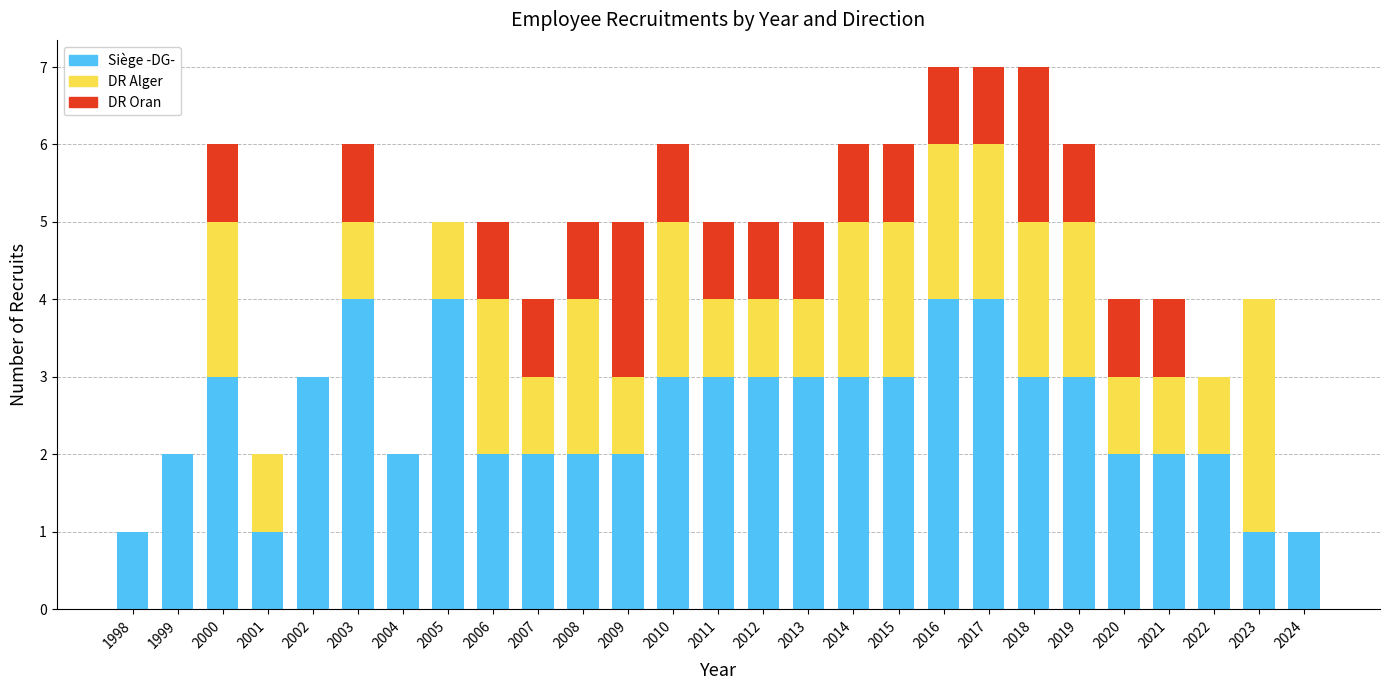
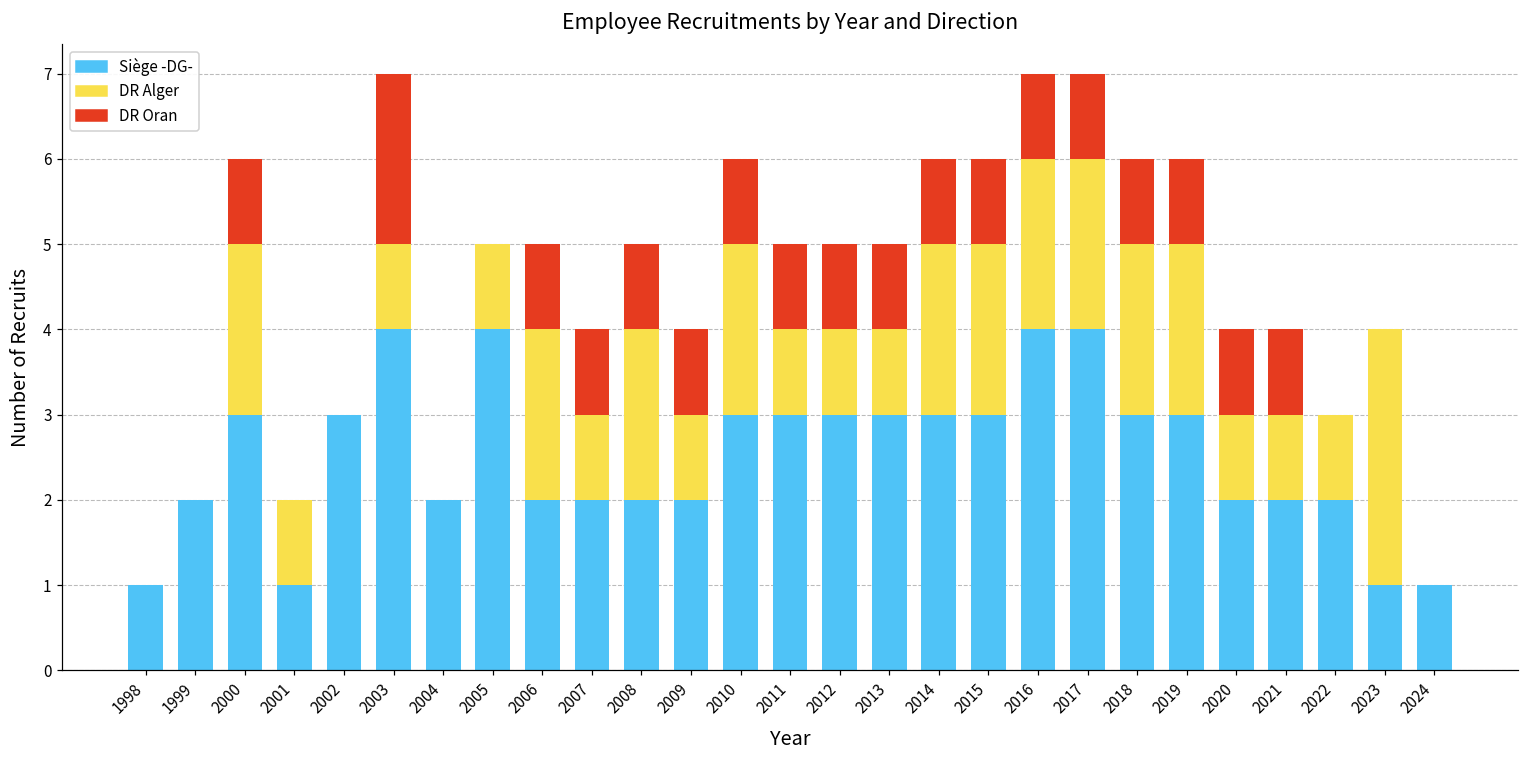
  {
    "Siège -DG-": {
      "1998": 1,
      "1999": 2,
      "2000": 3,
      "2001": 1,
      "2002": 3,
      "2003": 4,
      "2004": 2,
      "2005": 4,
      "2006": 2,
      "2007": 2,
      "2008": 2,
      "2009": 2,
      "2010": 3,
      "2011": 3,
      "2012": 3,
      "2013": 3,
      "2014": 3,
      "2015": 3,
      "2016": 4,
      "2017": 4,
      "2018": 3,
      "2019": 3,
      "2020": 2,
      "2021": 2,
      "2022": 2,
      "2023": 1,
      "2024": 1
    },
    "DR Alger": {
      "1998": 0,
      "1999": 0,
      "2000": 2,
      "2001": 1,
      "2002": 0,
      "2003": 1,
      "2004": 0,
      "2005": 1,
      "2006": 2,
      "2007": 1,
      "2008": 2,
      "2009": 1,
      "2010": 2,
      "2011": 1,
      "2012": 1,
      "2013": 1,
      "2014": 2,
      "2015": 2,
      "2016": 2,
      "2017": 2,
      "2018": 2,
      "2019": 2,
      "2020": 1,
      "2021": 1,
      "2022": 1,
      "2023": 3,
      "2024": 0
    },
    "DR Oran": {
      "1998": 0,
      "1999": 0,
      "2000": 1,
      "2001": 0,
      "2002": 0,
-     "2003": 1,
+     "2003": 2,
      "2004": 0,
      "2005": 0,
      "2006": 1,
      "2007": 1,
      "2008": 1,
-     "2009": 2,
+     "2009": 1,
      "2010": 1,
      "2011": 1,
      "2012": 1,
      "2013": 1,
      "2014": 1,
      "2015": 1,
      "2016": 1,
      "2017": 1,
-     "2018": 2,
+     "2018": 1,
      "2019": 1,
      "2020": 1,
      "2021": 1,
      "2022": 0,
      "2023": 0,
      "2024": 0
    }
  }
